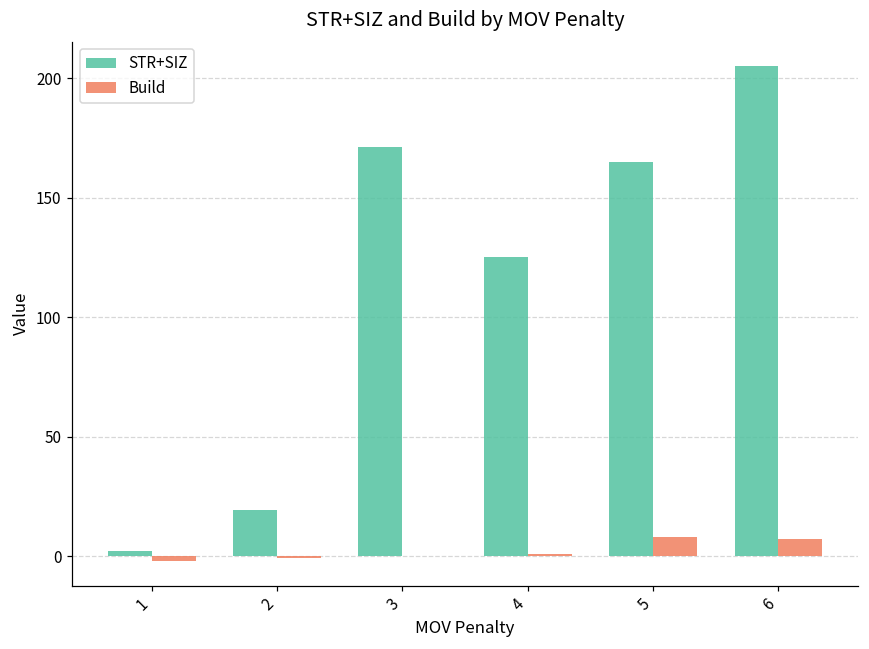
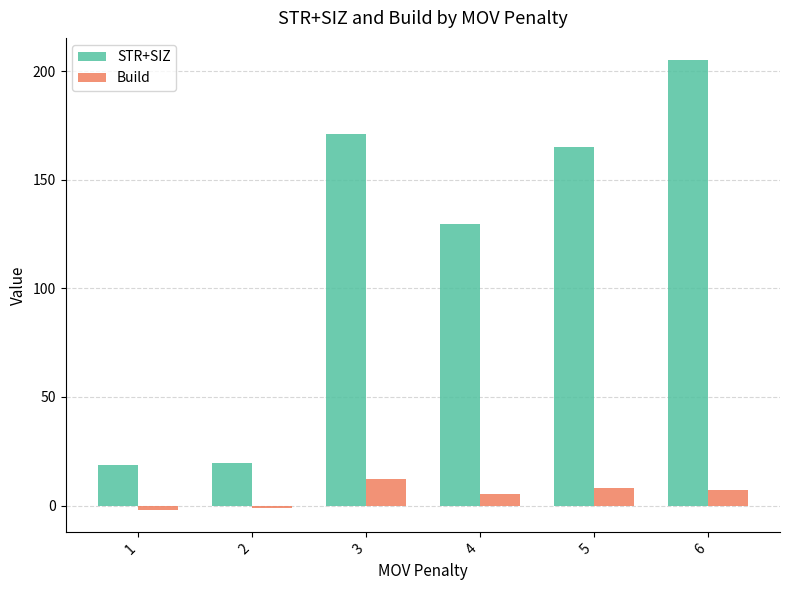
  {
    "STR+SIZ": {
-     "1": 2,
+     "1": 19,
      "2": 19,
      "3": 171,
-     "4": 125,
+     "4": 130,
      "5": 165,
      "6": 205
    },
    "Build": {
      "1": -2,
-     "3": 0,
-     "4": 1,
+     "3": 12,
+     "4": 5,
      "5": 8,
      "6": 7
    }
  }
